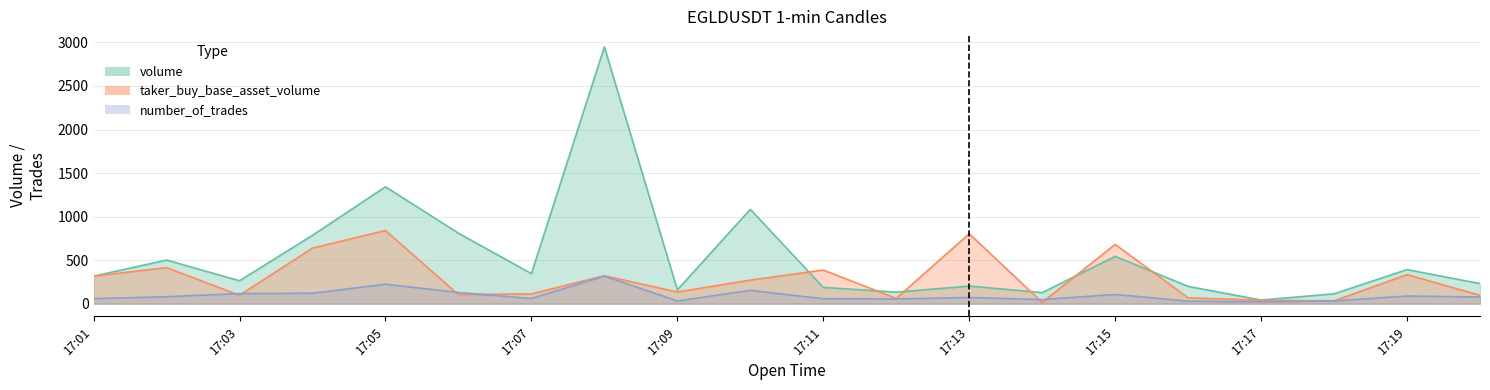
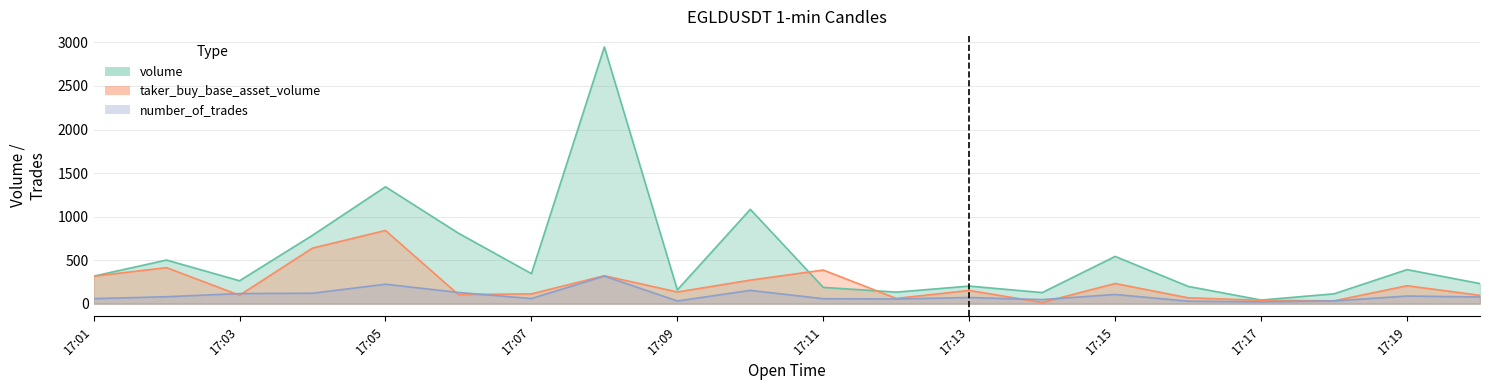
  {
    "taker_buy_base_asset_volume": {
      "17:05": 800,
      "17:07": 100,
      "17:11": 400,
-     "17:13": 800,
-     "17:15": 700,
-     "17:19": 300
+     "17:13": 200,
+     "17:15": 200,
+     "17:19": 200
    }
  }
